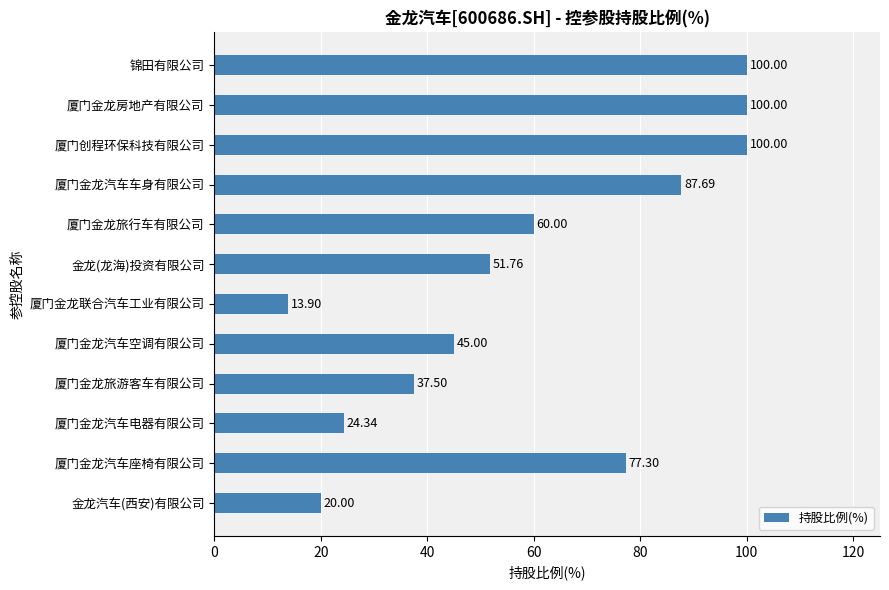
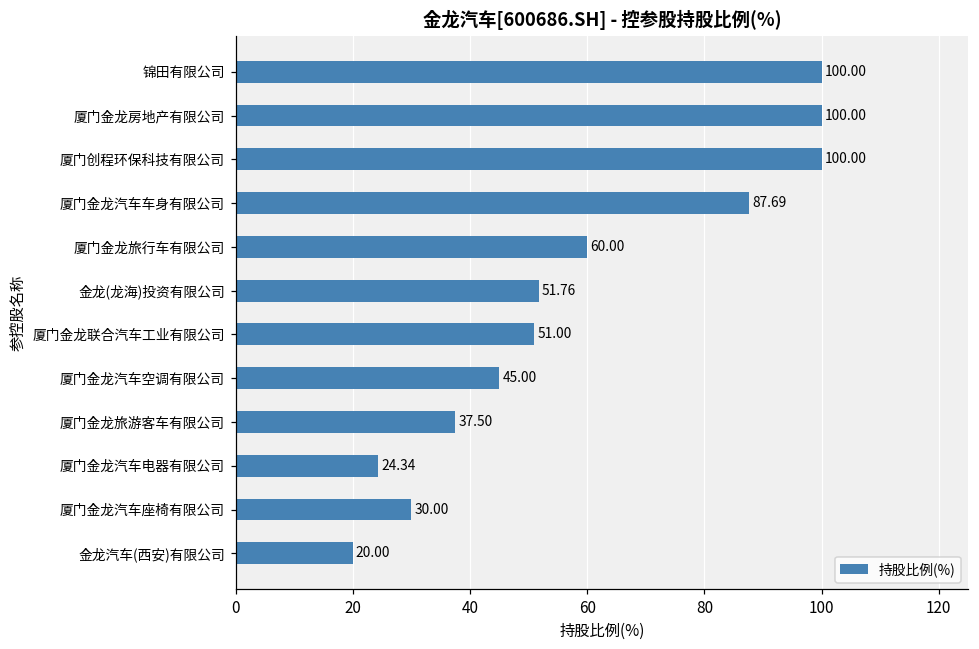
  {
    "锦田有限公司": 100.00,
    "厦门金龙房地产有限公司": 100.00,
    "厦门创程环保科技有限公司": 100.00,
    "厦门金龙汽车车身有限公司": 87.69,
    "厦门金龙旅行车有限公司": 60.00,
    "金龙(龙海)投资有限公司": 51.76,
-   "厦门金龙联合汽车工业有限公司": 13.90,
+   "厦门金龙联合汽车工业有限公司": 51.00,
    "厦门金龙汽车空调有限公司": 45.00,
    "厦门金龙旅游客车有限公司": 37.50,
    "厦门金龙汽车电器有限公司": 24.34,
-   "厦门金龙汽车座椅有限公司": 77.30,
+   "厦门金龙汽车座椅有限公司": 30.00,
    "金龙汽车(西安)有限公司": 20.00
  }
